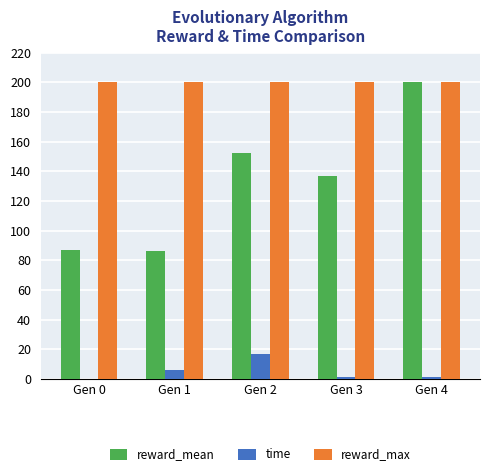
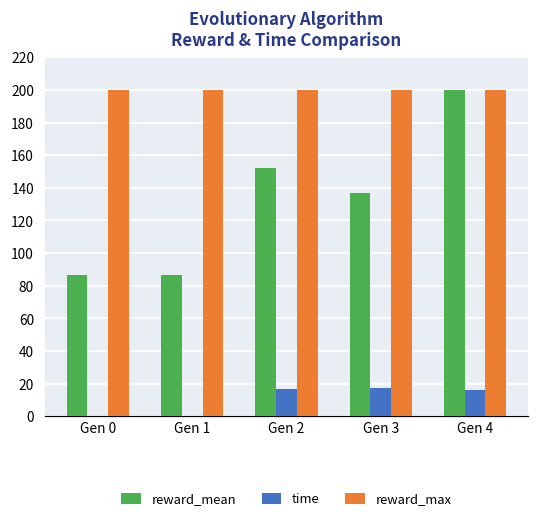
  {
    "reward_mean": {
      "Gen 0": 87,
      "Gen 1": 86,
      "Gen 2": 152,
      "Gen 3": 137,
      "Gen 4": 200
    },
    "time": {
-     "Gen 1": 6,
+     "Gen 1": 0,
      "Gen 2": 17,
-     "Gen 3": 1,
-     "Gen 4": 1
+     "Gen 3": 17,
+     "Gen 4": 16
    },
    "reward_max": {
      "Gen 0": 200,
      "Gen 1": 200,
      "Gen 2": 200,
      "Gen 3": 200,
      "Gen 4": 200
    }
  }
